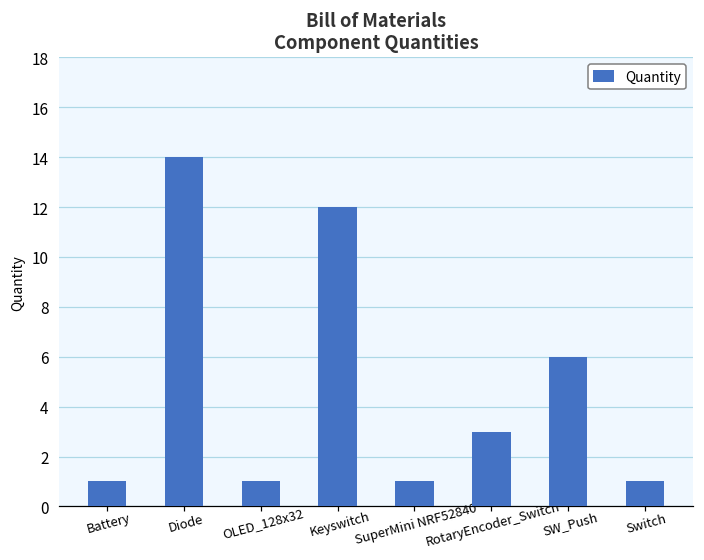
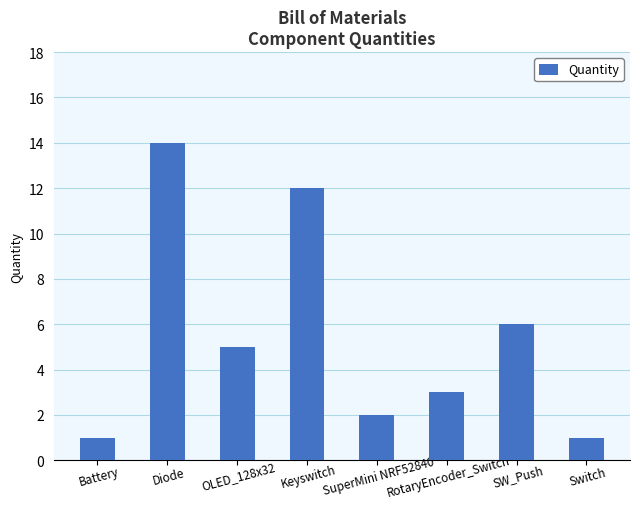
  {
    "Battery": 1,
    "Diode": 14,
-   "OLED_128x32": 1,
+   "OLED_128x32": 5,
    "Keyswitch": 12,
-   "SuperMini NRF52840": 1,
+   "SuperMini NRF52840": 2,
    "RotaryEncoder_Switch": 3,
    "SW_Push": 6,
    "Switch": 1
  }
